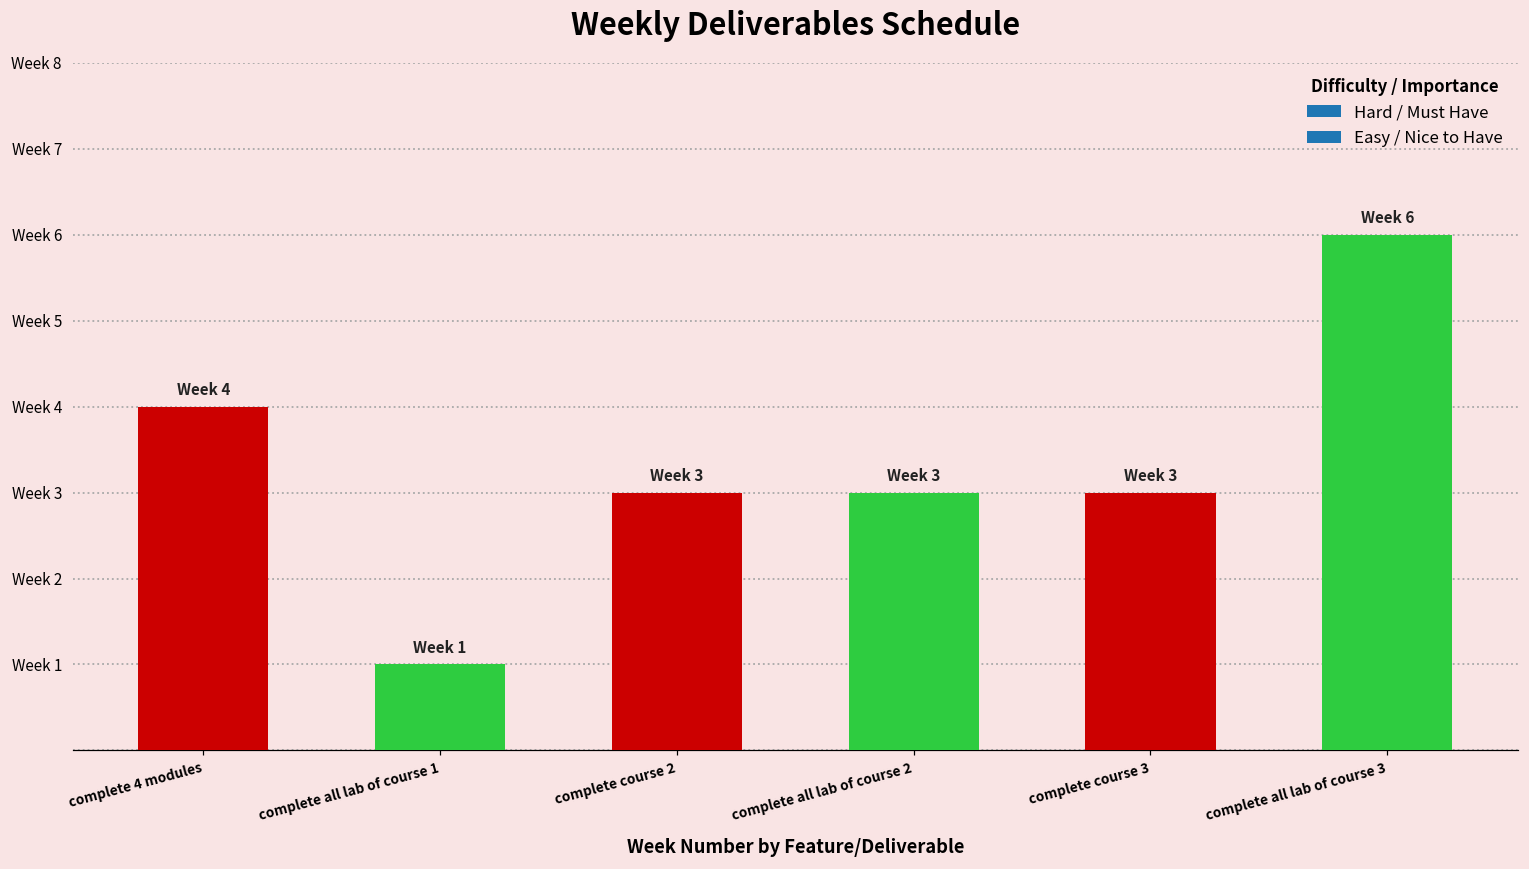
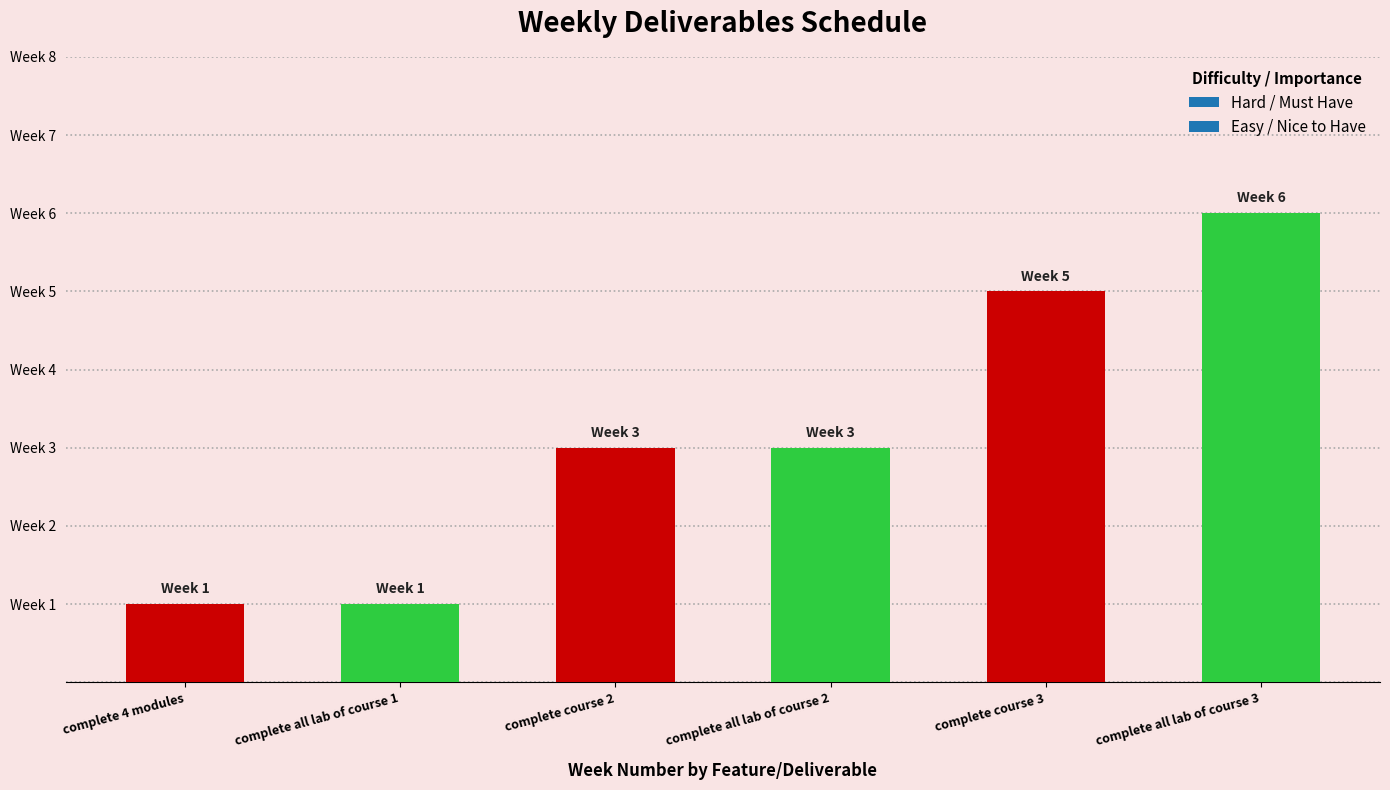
  {
-   "complete 4 modules": 4,
+   "complete 4 modules": 1,
    "complete all lab of course 1": 1,
    "complete course 2": 3,
    "complete all lab of course 2": 3,
-   "complete course 3": 3,
+   "complete course 3": 5,
    "complete all lab of course 3": 6
  }
